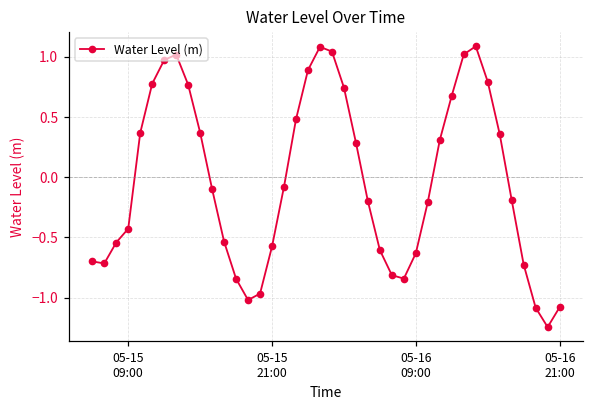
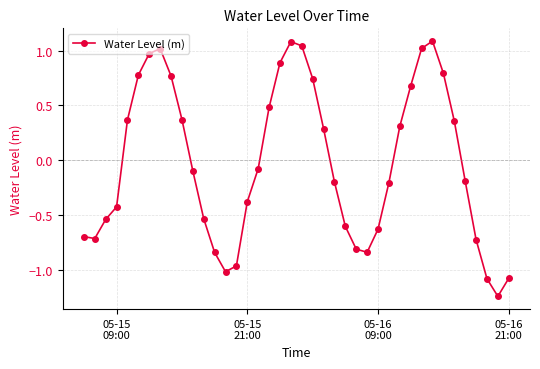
  {
    "05-15 09:00": -0.43,
-   "05-15 21:00": -0.57,
+   "05-15 21:00": -0.38,
    "05-16 09:00": -0.63,
    "05-16 21:00": -1.08
  }
